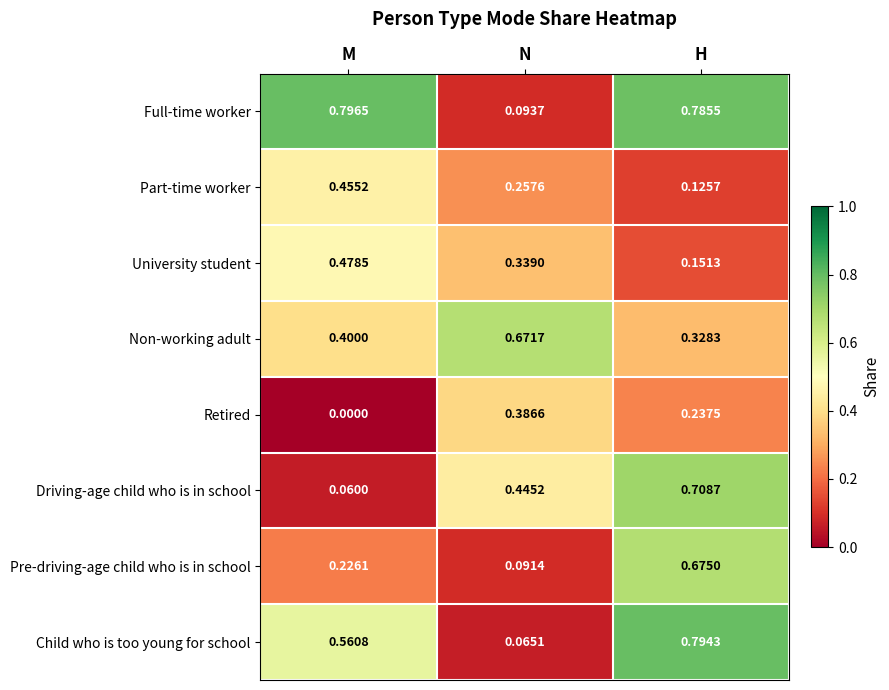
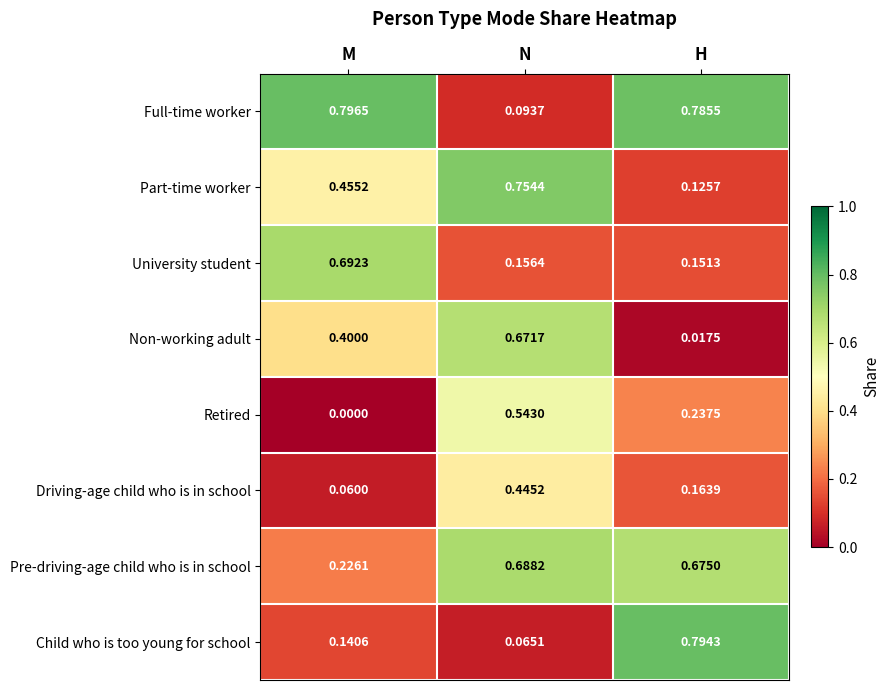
  {
    "Full-time worker": {
      "M": 0.7965,
      "N": 0.0937,
      "H": 0.7855
    },
    "Part-time worker": {
      "M": 0.4552,
-     "N": 0.2576,
+     "N": 0.7544,
      "H": 0.1257
    },
    "University student": {
-     "M": 0.4785,
-     "N": 0.3390,
+     "M": 0.6923,
+     "N": 0.1564,
      "H": 0.1513
    },
    "Non-working adult": {
      "M": 0.4000,
      "N": 0.6717,
-     "H": 0.3283
+     "H": 0.0175
    },
    "Retired": {
      "M": 0.0000,
-     "N": 0.3866,
+     "N": 0.5430,
      "H": 0.2375
    },
    "Driving-age child who is in school": {
      "M": 0.0600,
      "N": 0.4452,
-     "H": 0.7087
+     "H": 0.1639
    },
    "Pre-driving-age child who is in school": {
      "M": 0.2261,
-     "N": 0.0914,
+     "N": 0.6882,
      "H": 0.6750
    },
    "Child who is too young for school": {
-     "M": 0.5608,
+     "M": 0.1406,
      "N": 0.0651,
      "H": 0.7943
    }
  }
